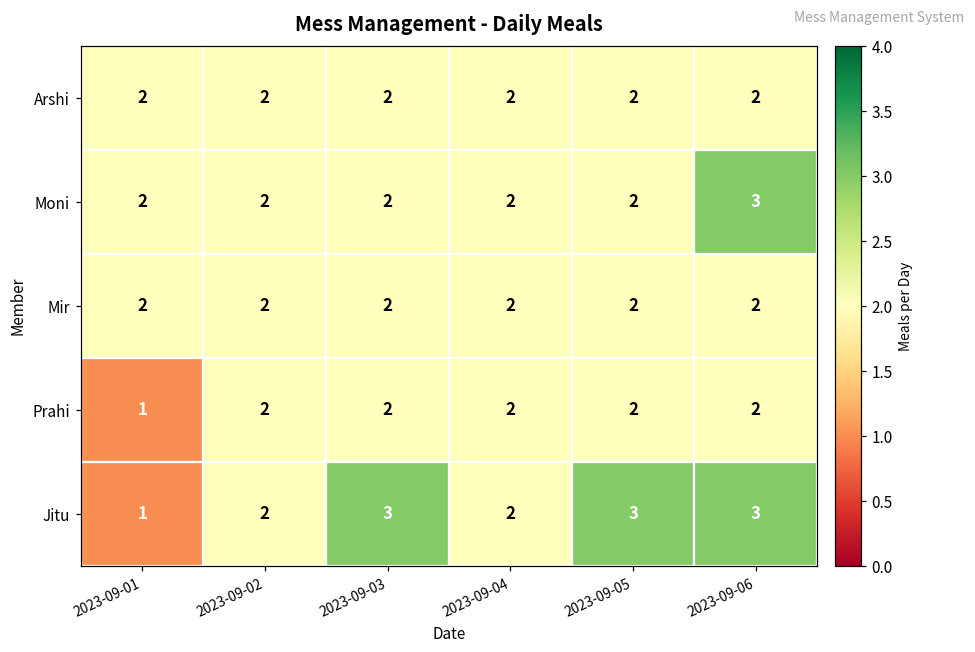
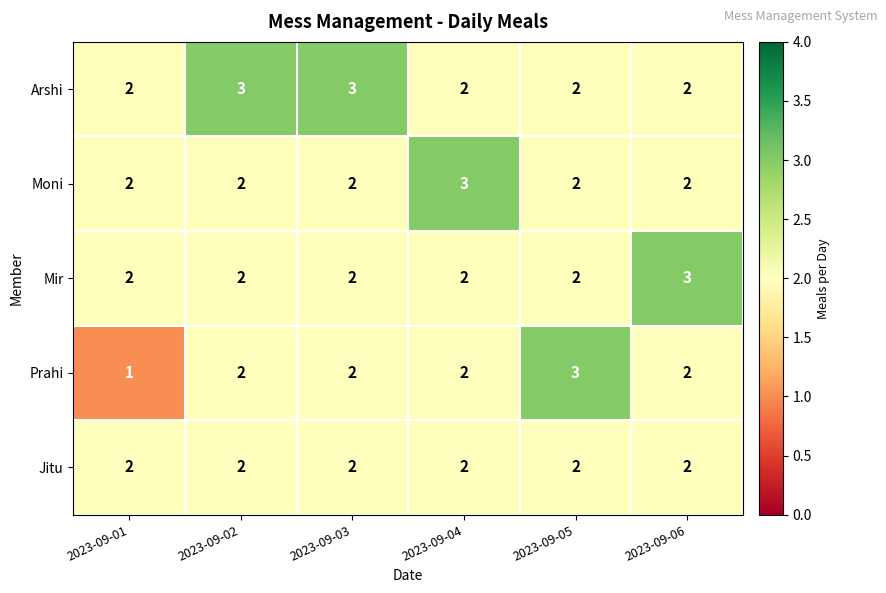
  {
    "Arshi": {
      "2023-09-01": 2,
-     "2023-09-02": 2,
-     "2023-09-03": 2,
+     "2023-09-02": 3,
+     "2023-09-03": 3,
      "2023-09-04": 2,
      "2023-09-05": 2,
      "2023-09-06": 2
    },
    "Moni": {
      "2023-09-01": 2,
      "2023-09-02": 2,
      "2023-09-03": 2,
-     "2023-09-04": 2,
+     "2023-09-04": 3,
      "2023-09-05": 2,
-     "2023-09-06": 3
+     "2023-09-06": 2
    },
    "Mir": {
      "2023-09-01": 2,
      "2023-09-02": 2,
      "2023-09-03": 2,
      "2023-09-04": 2,
      "2023-09-05": 2,
-     "2023-09-06": 2
+     "2023-09-06": 3
    },
    "Prahi": {
      "2023-09-01": 1,
      "2023-09-02": 2,
      "2023-09-03": 2,
      "2023-09-04": 2,
-     "2023-09-05": 2,
+     "2023-09-05": 3,
      "2023-09-06": 2
    },
    "Jitu": {
-     "2023-09-01": 1,
+     "2023-09-01": 2,
      "2023-09-02": 2,
-     "2023-09-03": 3,
+     "2023-09-03": 2,
      "2023-09-04": 2,
-     "2023-09-05": 3,
-     "2023-09-06": 3
+     "2023-09-05": 2,
+     "2023-09-06": 2
    }
  }
